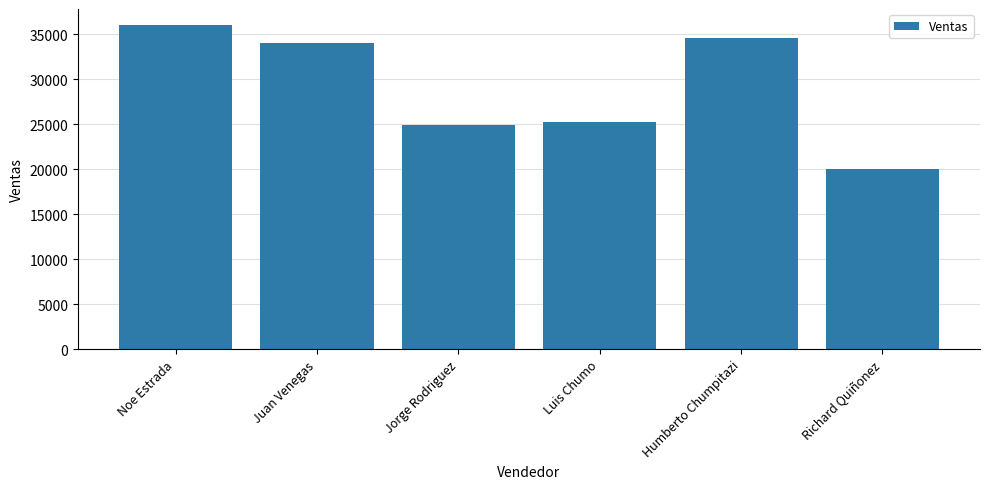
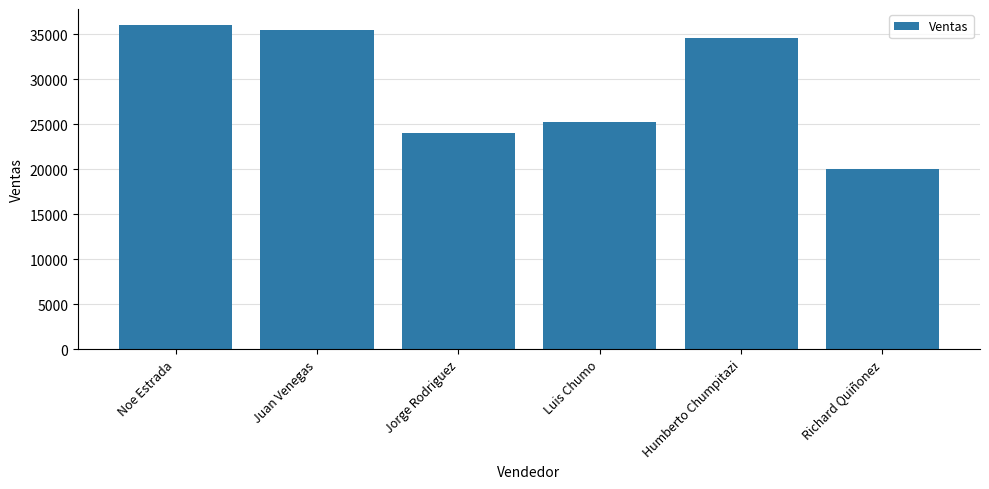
  {
    "Noe Estrada": 36000,
-   "Juan Venegas": 34000,
-   "Jorge Rodriguez": 25000,
+   "Juan Venegas": 35000,
+   "Jorge Rodriguez": 24000,
    "Luis Chumo": 25000,
    "Humberto Chumpitazi": 35000,
    "Richard Quiñonez": 20000
  }
